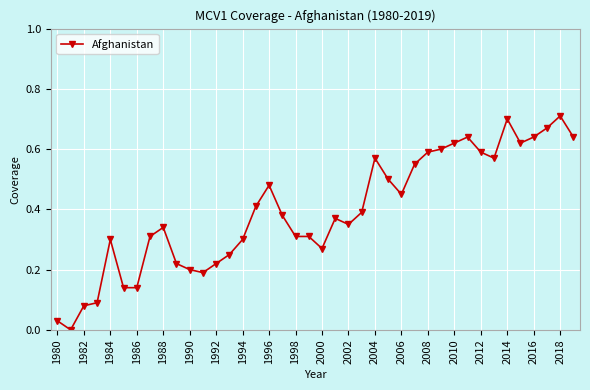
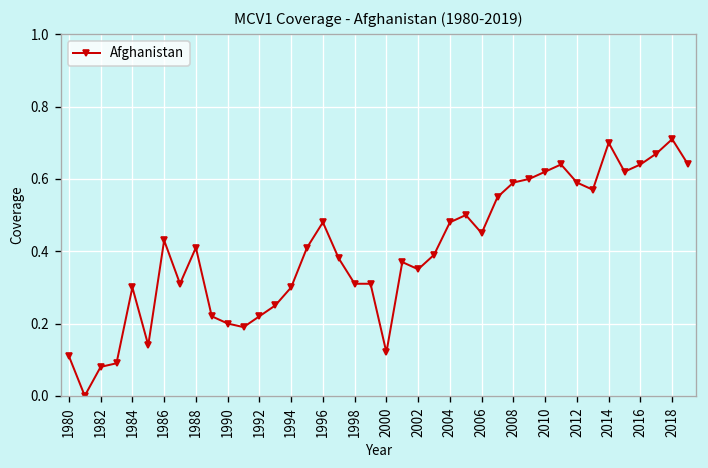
  {
-   "1980": 0.03,
+   "1980": 0.11,
    "1982": 0.08,
    "1984": 0.30,
-   "1986": 0.14,
-   "1988": 0.34,
+   "1986": 0.43,
+   "1988": 0.41,
    "1990": 0.20,
    "1992": 0.22,
    "1994": 0.30,
    "1996": 0.48,
    "1998": 0.31,
-   "2000": 0.27,
+   "2000": 0.12,
    "2002": 0.35,
-   "2004": 0.57,
+   "2004": 0.48,
    "2006": 0.45,
    "2008": 0.59,
    "2010": 0.62,
    "2012": 0.59,
    "2014": 0.70,
    "2016": 0.64,
    "2018": 0.71
  }
